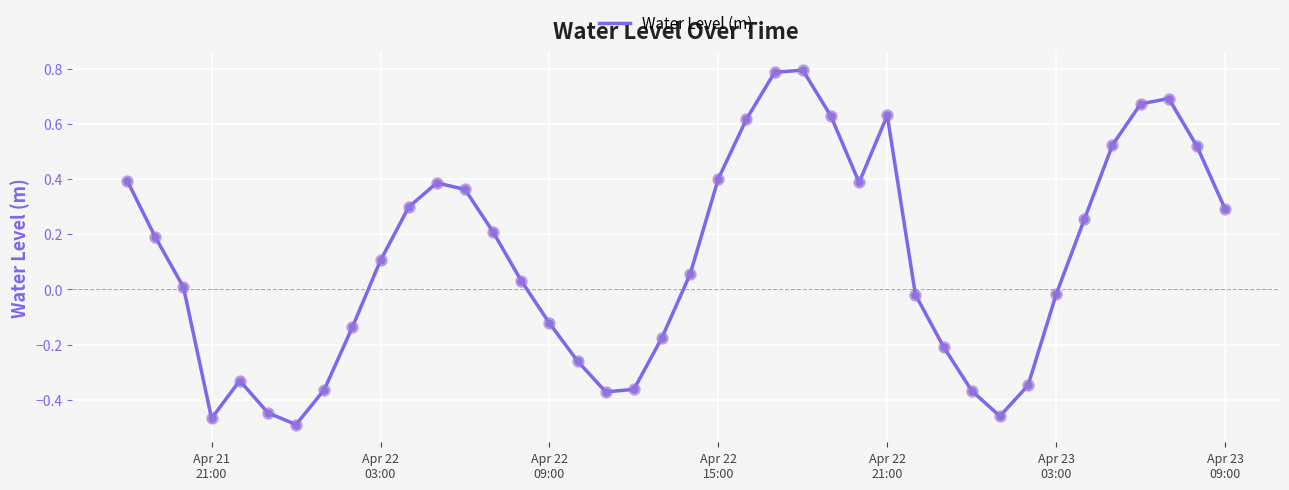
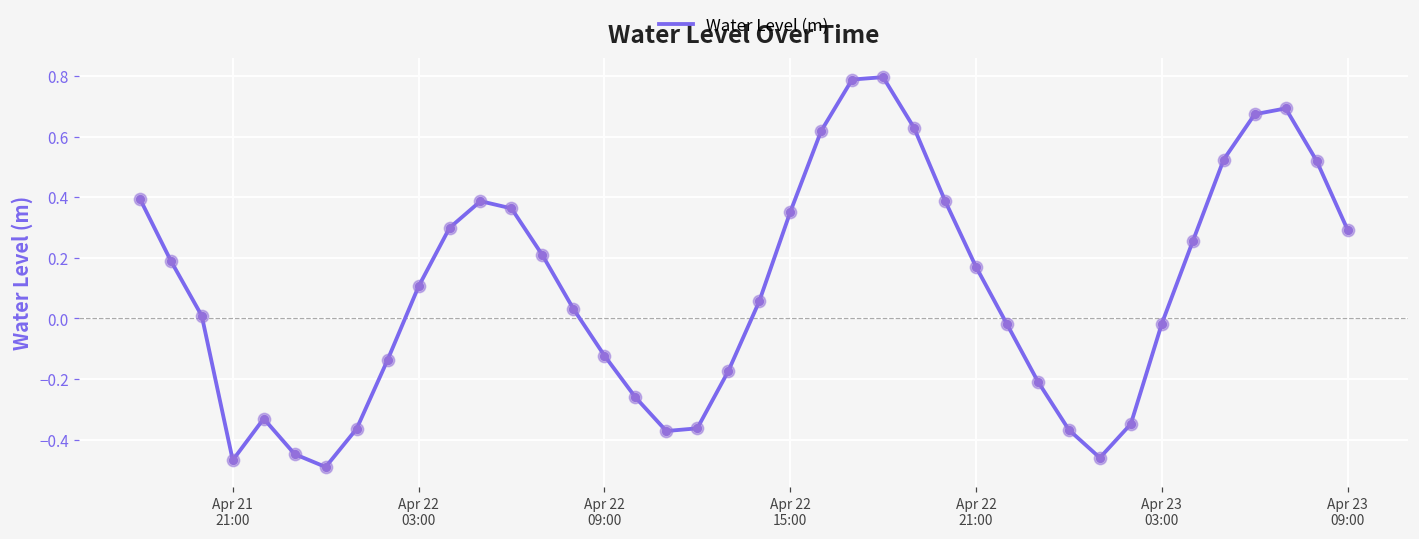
  {
    "Apr 21 21:00": -0.47,
    "Apr 22 03:00": 0.11,
    "Apr 22 09:00": -0.12,
-   "Apr 22 15:00": 0.40,
-   "Apr 22 21:00": 0.63,
+   "Apr 22 15:00": 0.35,
+   "Apr 22 21:00": 0.17,
    "Apr 23 03:00": -0.02,
    "Apr 23 09:00": 0.29
  }
